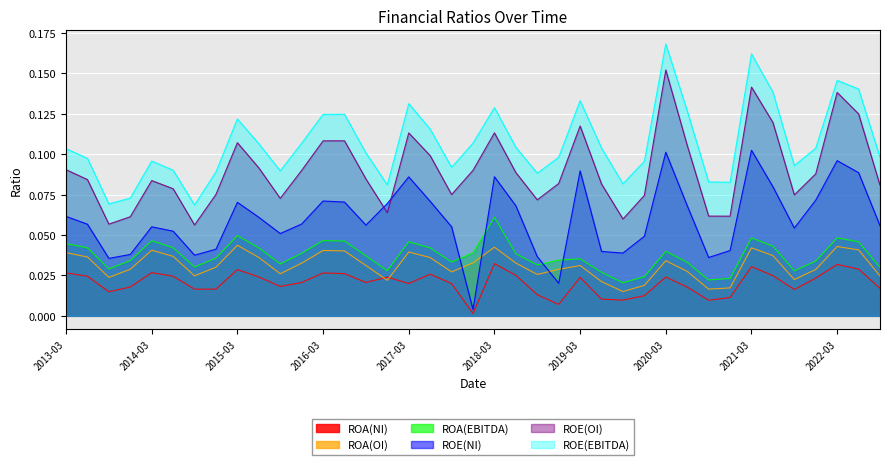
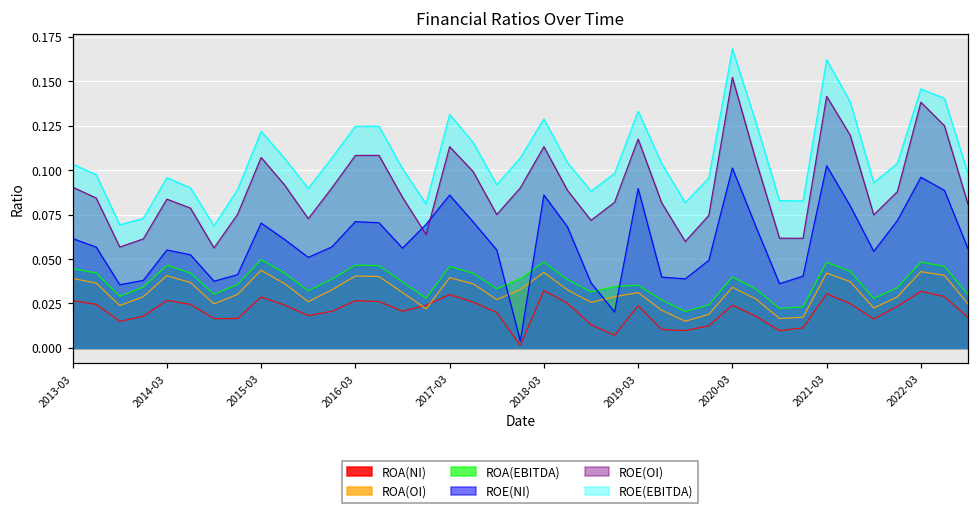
  {
    "ROA(NI)": {
      "2013-03": 0.027,
      "2014-03": 0.027,
      "2015-03": 0.03,
      "2016-03": 0.027,
-     "2017-03": 0.02,
+     "2017-03": 0.03,
      "2018-03": 0.032,
      "2019-03": 0.024,
      "2020-03": 0.024,
      "2021-03": 0.03,
      "2022-03": 0.032
    },
    "ROA(OI)": {
      "2013-03": 0.039,
      "2014-03": 0.041,
      "2015-03": 0.044,
      "2016-03": 0.040,
      "2017-03": 0.039,
      "2018-03": 0.042,
      "2019-03": 0.031,
      "2020-03": 0.034,
      "2021-03": 0.042,
      "2022-03": 0.043
    },
    "ROA(EBITDA)": {
      "2013-03": 0.045,
      "2014-03": 0.046,
      "2015-03": 0.050,
      "2016-03": 0.047,
      "2017-03": 0.046,
-     "2018-03": 0.061,
+     "2018-03": 0.048,
      "2019-03": 0.035,
      "2020-03": 0.040,
      "2021-03": 0.048,
      "2022-03": 0.048
    },
    "ROE(NI)": {
      "2013-03": 0.062,
      "2014-03": 0.055,
      "2015-03": 0.070,
      "2016-03": 0.071,
      "2017-03": 0.086,
      "2018-03": 0.086,
      "2019-03": 0.090,
      "2020-03": 0.101,
      "2021-03": 0.102,
      "2022-03": 0.096
    },
    "ROE(OI)": {
      "2013-03": 0.090,
      "2014-03": 0.084,
      "2015-03": 0.107,
      "2016-03": 0.108,
      "2017-03": 0.113,
      "2018-03": 0.113,
      "2019-03": 0.117,
      "2020-03": 0.152,
      "2021-03": 0.142,
      "2022-03": 0.138
    },
    "ROE(EBITDA)": {
      "2013-03": 0.103,
      "2014-03": 0.096,
      "2015-03": 0.122,
      "2016-03": 0.125,
      "2017-03": 0.131,
      "2018-03": 0.129,
      "2019-03": 0.133,
      "2020-03": 0.168,
      "2021-03": 0.162,
      "2022-03": 0.146
    }
  }
